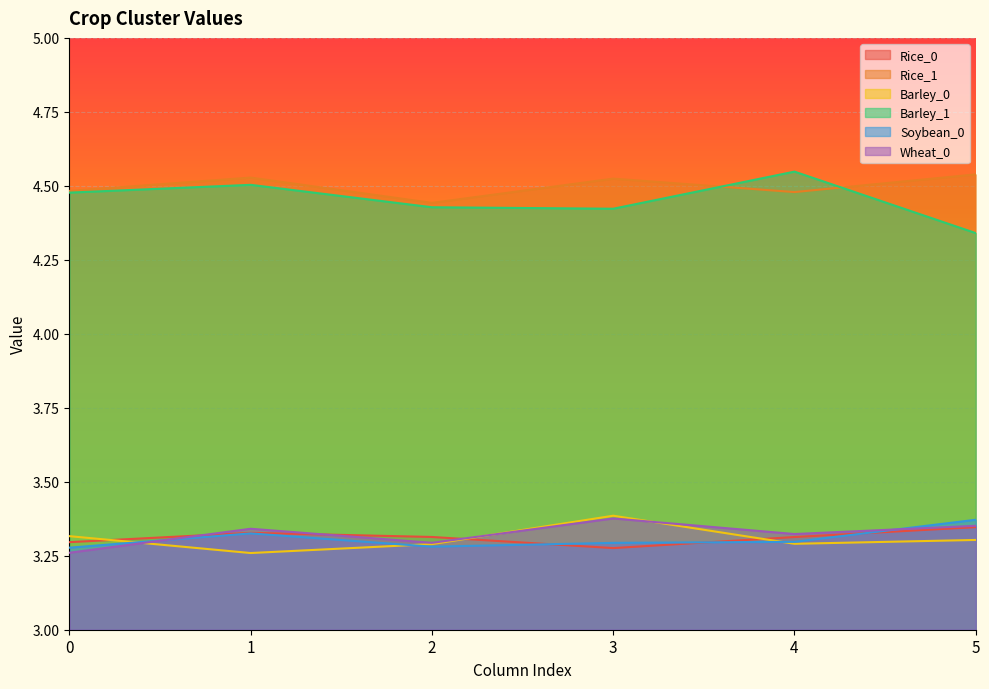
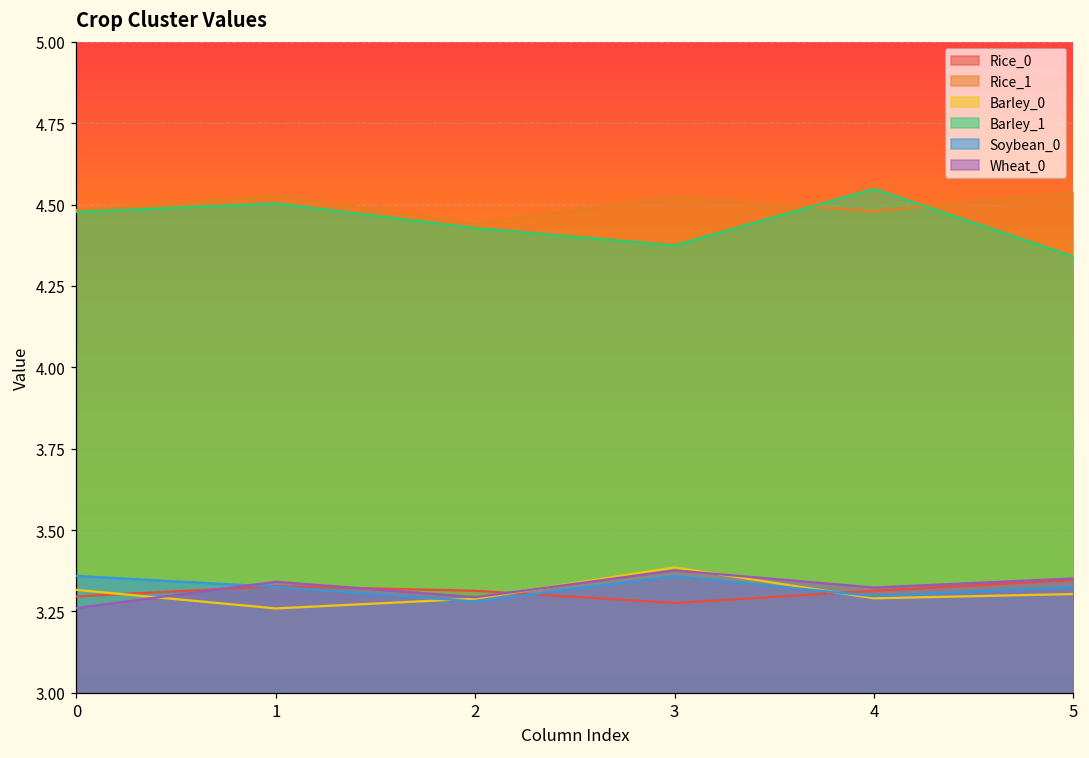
  {
    "Barley_0": {
      "0": 3.32,
      "1": 3.26,
      "3": 3.39,
      "5": 3.30
    },
    "Barley_1": {
      "1": 4.50,
      "2": 4.43,
-     "3": 4.42,
+     "3": 4.37,
      "4": 4.55,
      "5": 4.34
    },
    "Soybean_0": {
-     "0": 3.28,
+     "0": 3.36,
      "2": 3.28,
-     "3": 3.29,
-     "5": 3.37
+     "3": 3.36,
+     "5": 3.32
    },
    "Wheat_0": {
      "0": 3.26,
      "1": 3.34,
      "3": 3.38,
      "4": 3.32
    }
  }
